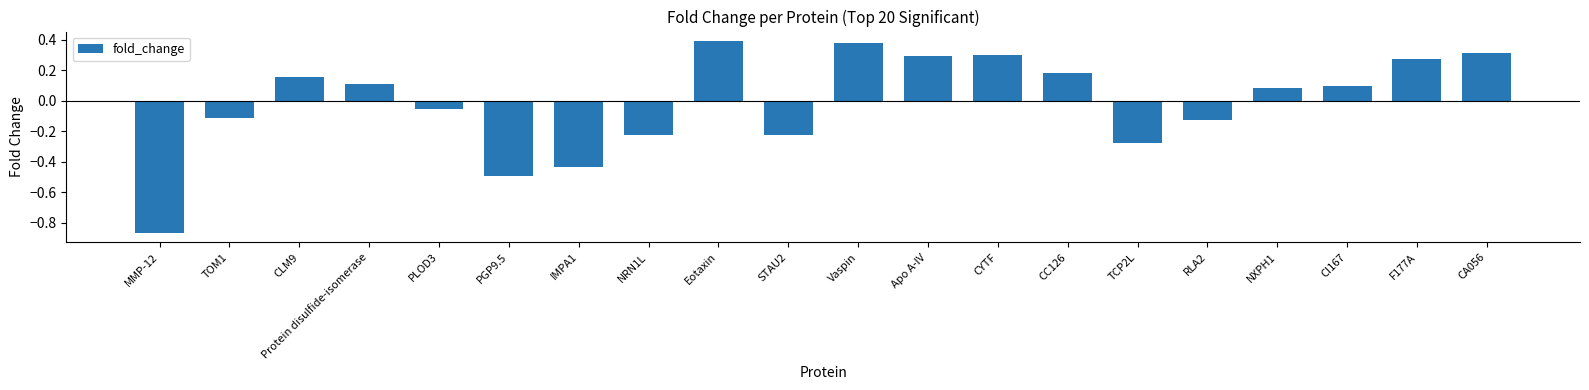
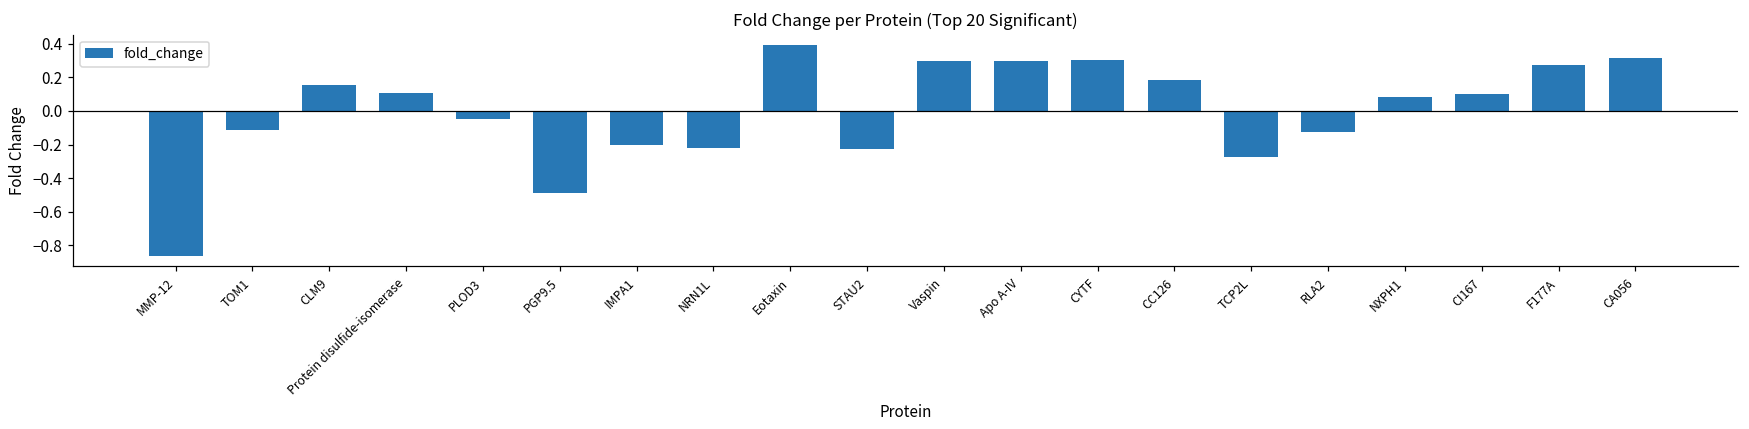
  {
    "MMP-12": -0.86,
    "TOM1": -0.11,
    "CLM9": 0.16,
    "Protein disulfide-isomerase": 0.11,
    "PLOD3": -0.05,
    "PGP9.5": -0.49,
-   "IMPA1": -0.43,
+   "IMPA1": -0.20,
    "NRN1L": -0.22,
    "Eotaxin": 0.39,
    "STAU2": -0.22,
-   "Vaspin": 0.38,
+   "Vaspin": 0.30,
    "Apo A-IV": 0.30,
    "CYTF": 0.30,
    "CC126": 0.18,
    "TCP2L": -0.28,
    "RLA2": -0.13,
    "NXPH1": 0.09,
    "CI167": 0.10,
    "F177A": 0.28,
    "CA056": 0.31
  }
